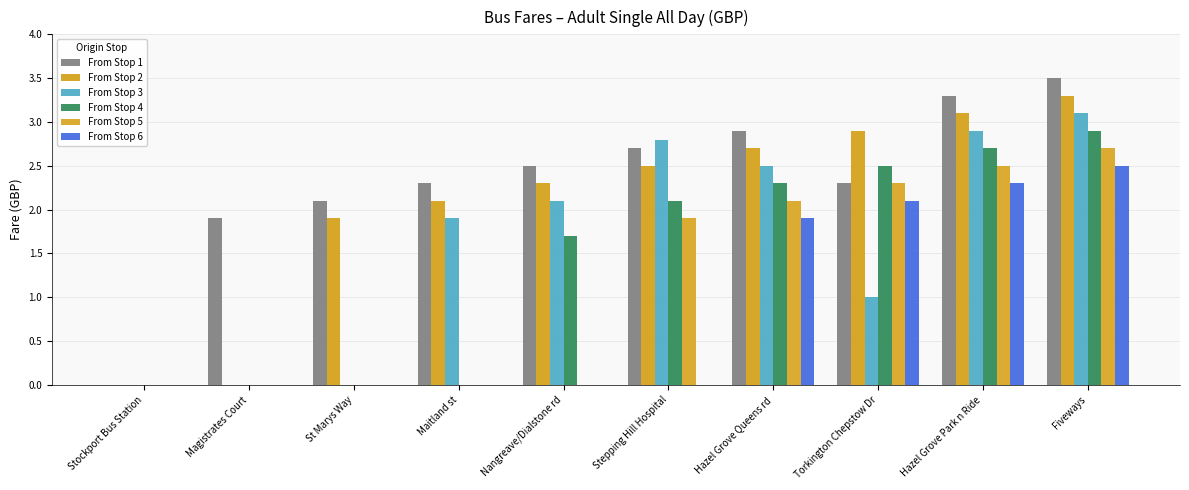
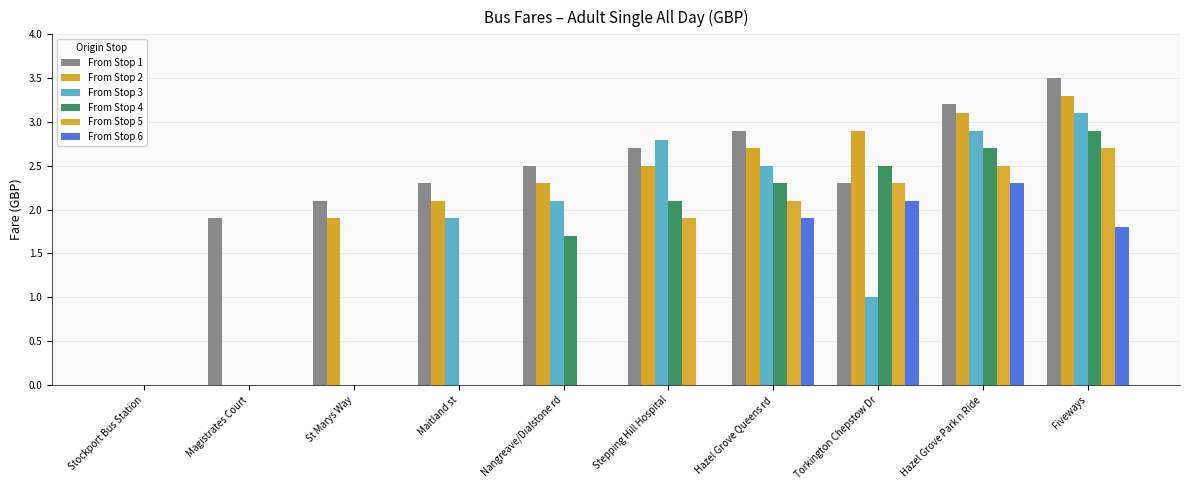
  {
    "From Stop 1": {
      "Stockport Bus Station": 0.0,
      "Magistrates Court": 1.9,
      "St Marys Way": 2.1,
      "Maitland st": 2.3,
      "Nangreave/Dialstone rd": 2.5,
      "Stepping Hill Hospital": 2.7,
      "Hazel Grove Queens rd": 2.9,
      "Torkington Chepstow Dr": 2.3,
-     "Hazel Grove Park n Ride": 3.3,
+     "Hazel Grove Park n Ride": 3.2,
      "Fiveways": 3.5
    },
    "From Stop 3": {
      "Stockport Bus Station": 0.0,
      "Magistrates Court": 0.0,
      "St Marys Way": 0.0,
      "Maitland st": 1.9,
      "Nangreave/Dialstone rd": 2.1,
      "Stepping Hill Hospital": 2.8,
      "Hazel Grove Queens rd": 2.5,
      "Torkington Chepstow Dr": 1.0,
      "Hazel Grove Park n Ride": 2.9,
      "Fiveways": 3.1
    },
    "From Stop 4": {
      "Stockport Bus Station": 0.0,
      "Magistrates Court": 0.0,
      "St Marys Way": 0.0,
      "Maitland st": 0.0,
      "Nangreave/Dialstone rd": 1.7,
      "Stepping Hill Hospital": 2.1,
      "Hazel Grove Queens rd": 2.3,
      "Torkington Chepstow Dr": 2.5,
      "Hazel Grove Park n Ride": 2.7,
      "Fiveways": 2.9
    },
    "From Stop 6": {
      "Stockport Bus Station": 0.0,
      "Magistrates Court": 0.0,
      "St Marys Way": 0.0,
      "Maitland st": 0.0,
      "Nangreave/Dialstone rd": 0.0,
      "Stepping Hill Hospital": 0.0,
      "Hazel Grove Queens rd": 1.9,
      "Torkington Chepstow Dr": 2.1,
      "Hazel Grove Park n Ride": 2.3,
-     "Fiveways": 2.5
+     "Fiveways": 1.8
    }
  }
